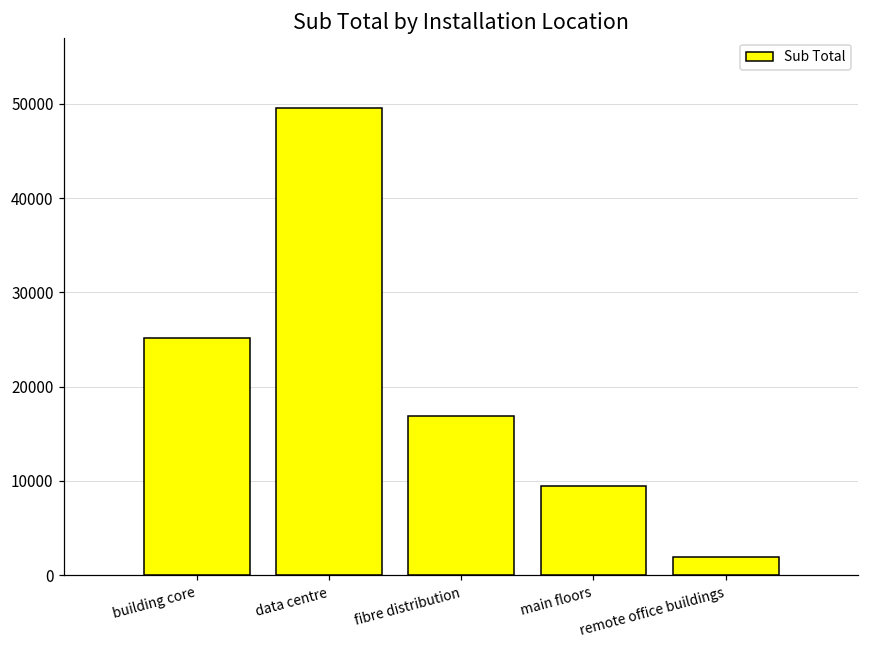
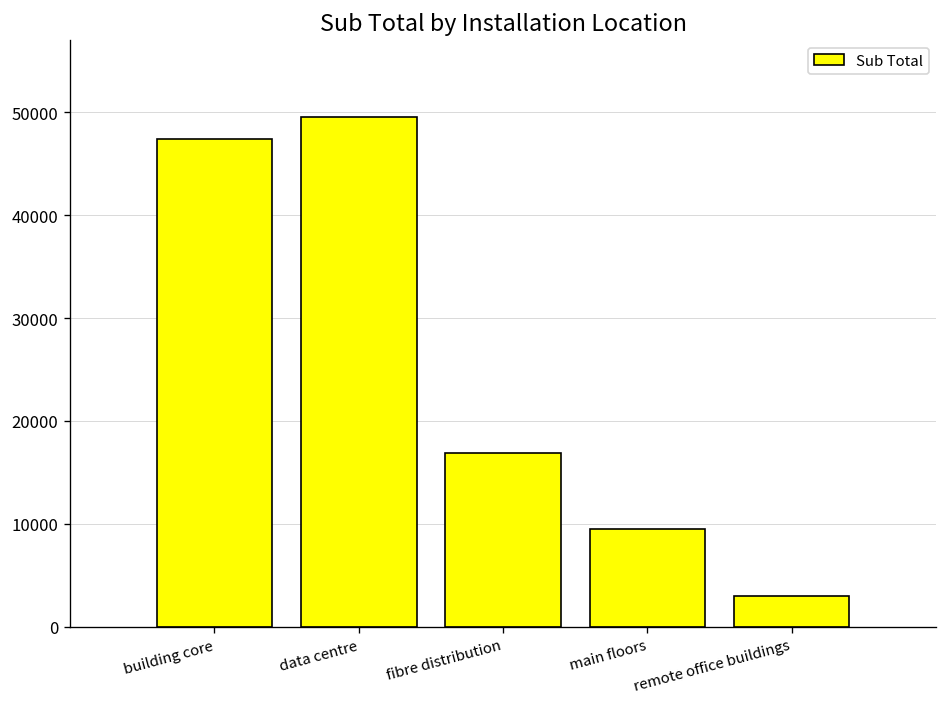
  {
-   "building core": 25000,
+   "building core": 47000,
    "data centre": 50000,
    "fibre distribution": 17000,
    "main floors": 9000,
-   "remote office buildings": 2000
+   "remote office buildings": 3000
  }
